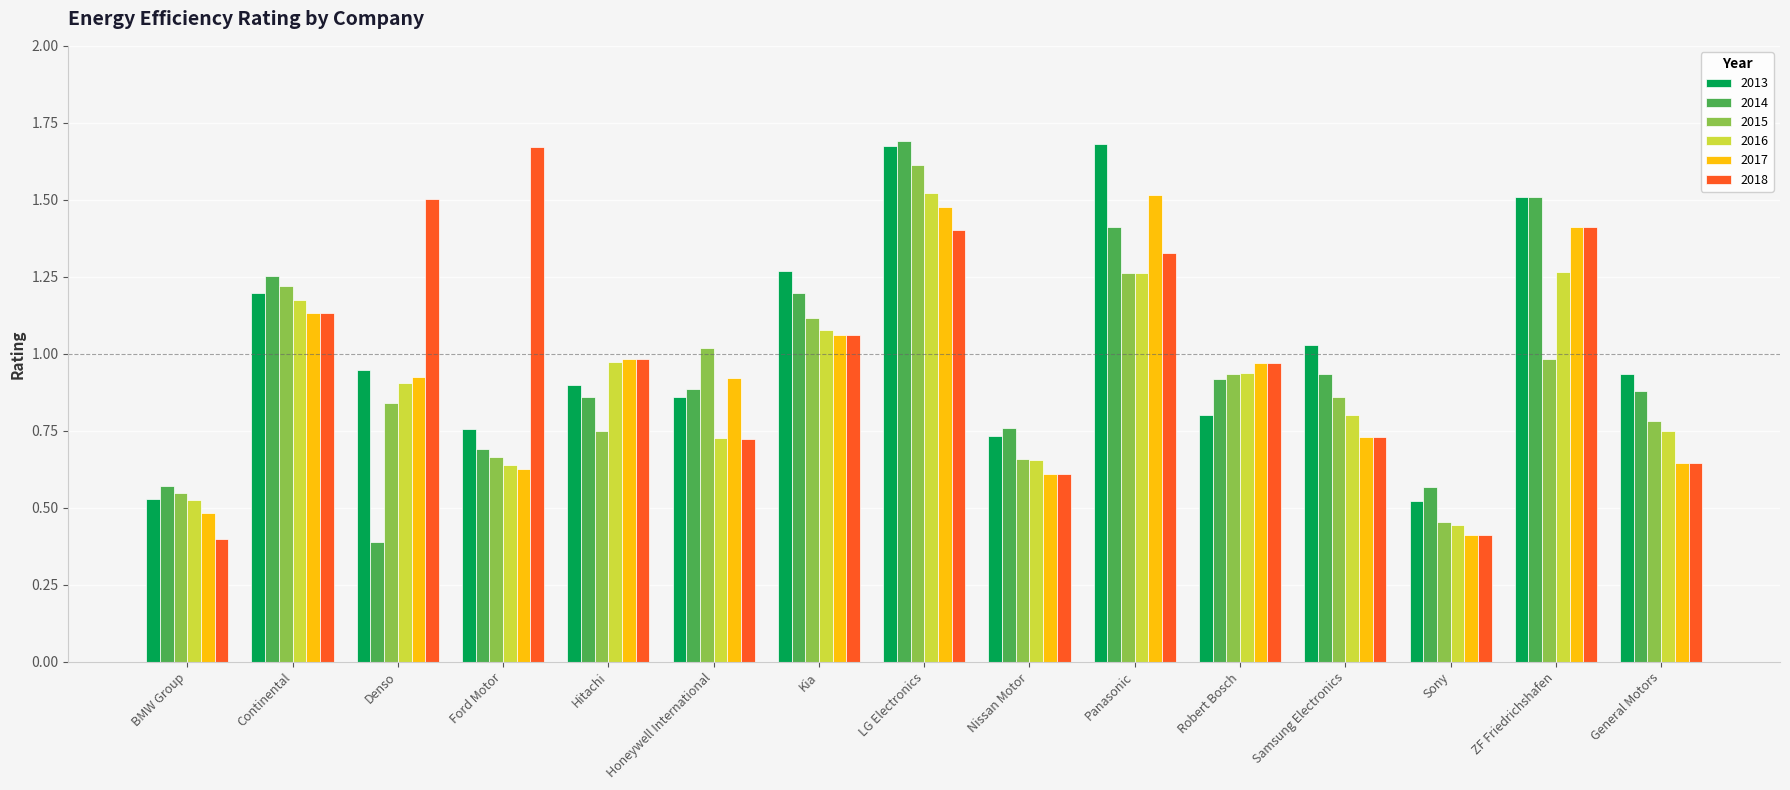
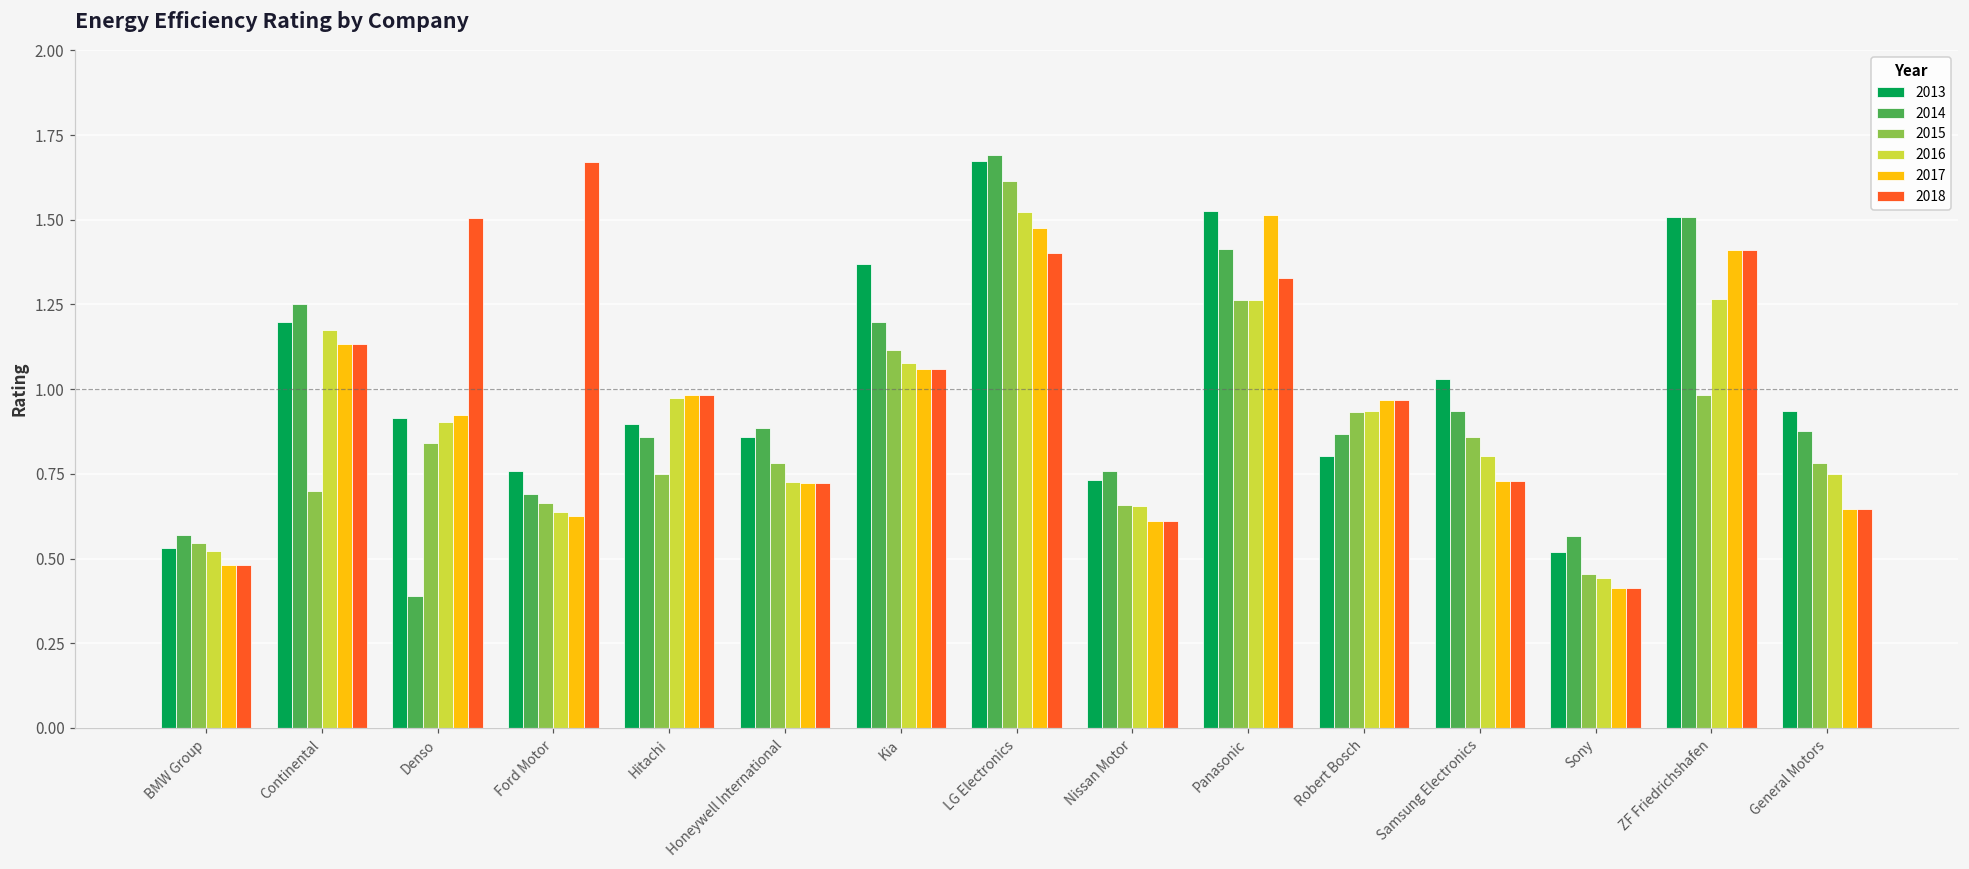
  {
    "2013": {
      "BMW Group": 0.53,
      "Continental": 1.20,
-     "Denso": 0.95,
+     "Denso": 0.91,
      "Ford Motor": 0.76,
      "Hitachi": 0.90,
      "Honeywell International": 0.86,
-     "Kia": 1.27,
+     "Kia": 1.37,
      "LG Electronics": 1.67,
      "Nissan Motor": 0.73,
-     "Panasonic": 1.68,
+     "Panasonic": 1.53,
      "Robert Bosch": 0.80,
      "Samsung Electronics": 1.03,
      "Sony": 0.52,
      "ZF Friedrichshafen": 1.51,
      "General Motors": 0.93
    },
    "2014": {
      "BMW Group": 0.57,
      "Continental": 1.25,
      "Denso": 0.39,
      "Ford Motor": 0.69,
      "Hitachi": 0.86,
      "Honeywell International": 0.89,
      "Kia": 1.20,
      "LG Electronics": 1.69,
      "Nissan Motor": 0.76,
      "Panasonic": 1.41,
-     "Robert Bosch": 0.92,
+     "Robert Bosch": 0.87,
      "Samsung Electronics": 0.93,
      "Sony": 0.57,
      "ZF Friedrichshafen": 1.51,
      "General Motors": 0.88
    },
    "2015": {
      "BMW Group": 0.55,
-     "Continental": 1.22,
+     "Continental": 0.70,
      "Denso": 0.84,
      "Ford Motor": 0.66,
      "Hitachi": 0.75,
-     "Honeywell International": 1.02,
+     "Honeywell International": 0.78,
      "Kia": 1.12,
      "LG Electronics": 1.61,
      "Nissan Motor": 0.66,
      "Panasonic": 1.26,
      "Robert Bosch": 0.93,
      "Samsung Electronics": 0.86,
      "Sony": 0.46,
      "ZF Friedrichshafen": 0.98,
      "General Motors": 0.78
    },
    "2016": {
      "BMW Group": 0.52,
      "Continental": 1.18,
      "Denso": 0.90,
      "Ford Motor": 0.64,
      "Hitachi": 0.97,
      "Honeywell International": 0.73,
      "Kia": 1.08,
      "LG Electronics": 1.52,
      "Nissan Motor": 0.65,
      "Panasonic": 1.26,
      "Robert Bosch": 0.94,
      "Samsung Electronics": 0.80,
      "Sony": 0.44,
      "ZF Friedrichshafen": 1.27,
      "General Motors": 0.75
    },
    "2017": {
      "BMW Group": 0.48,
      "Continental": 1.13,
      "Denso": 0.92,
      "Ford Motor": 0.63,
      "Hitachi": 0.98,
-     "Honeywell International": 0.92,
+     "Honeywell International": 0.72,
      "Kia": 1.06,
      "LG Electronics": 1.48,
      "Nissan Motor": 0.61,
      "Panasonic": 1.52,
      "Robert Bosch": 0.97,
      "Samsung Electronics": 0.73,
      "Sony": 0.41,
      "ZF Friedrichshafen": 1.41,
      "General Motors": 0.65
    },
    "2018": {
-     "BMW Group": 0.40,
+     "BMW Group": 0.48,
      "Continental": 1.13,
      "Denso": 1.50,
      "Ford Motor": 1.67,
      "Hitachi": 0.98,
      "Honeywell International": 0.72,
      "Kia": 1.06,
      "LG Electronics": 1.40,
      "Nissan Motor": 0.61,
      "Panasonic": 1.33,
      "Robert Bosch": 0.97,
      "Samsung Electronics": 0.73,
      "Sony": 0.41,
      "ZF Friedrichshafen": 1.41,
      "General Motors": 0.65
    }
  }
